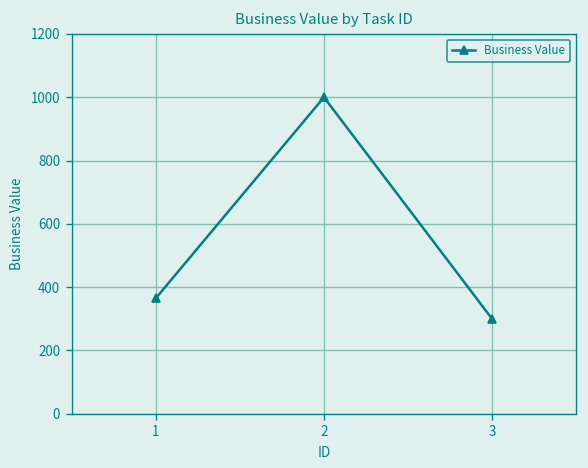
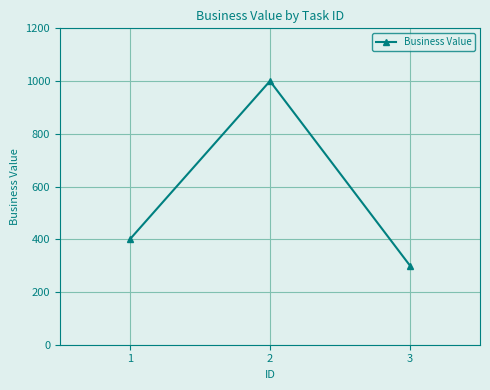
  {
-   "1": 370,
+   "1": 400,
    "2": 1000,
    "3": 300
  }
